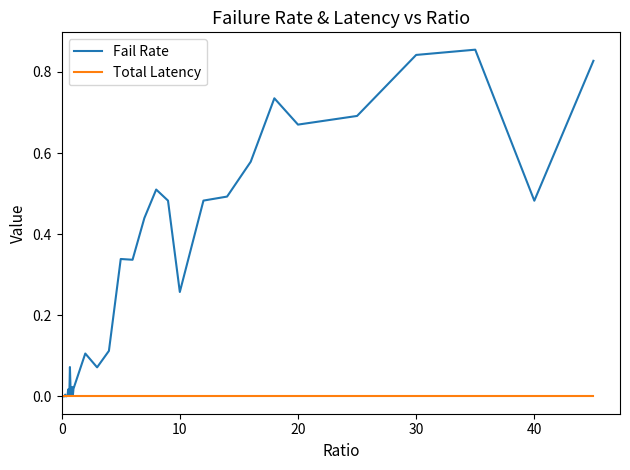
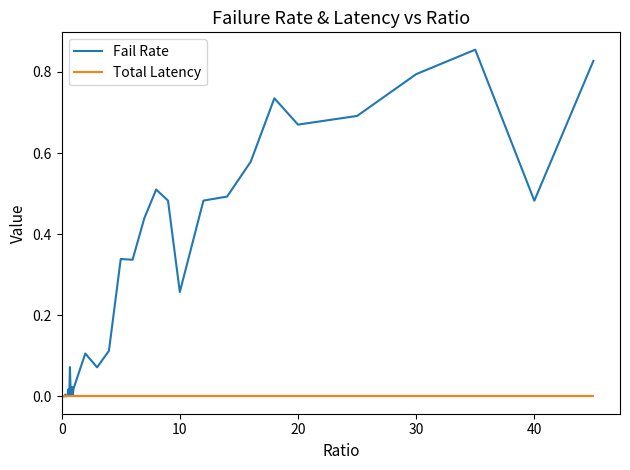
  {
    "Fail Rate": {
      "10": 0.26,
      "20": 0.67,
-     "30": 0.84,
+     "30": 0.79,
      "40": 0.48
    },
    "Total Latency": {
      "10": 0.00,
      "20": 0.00,
      "30": 0.00,
      "40": 0.00
    }
  }
